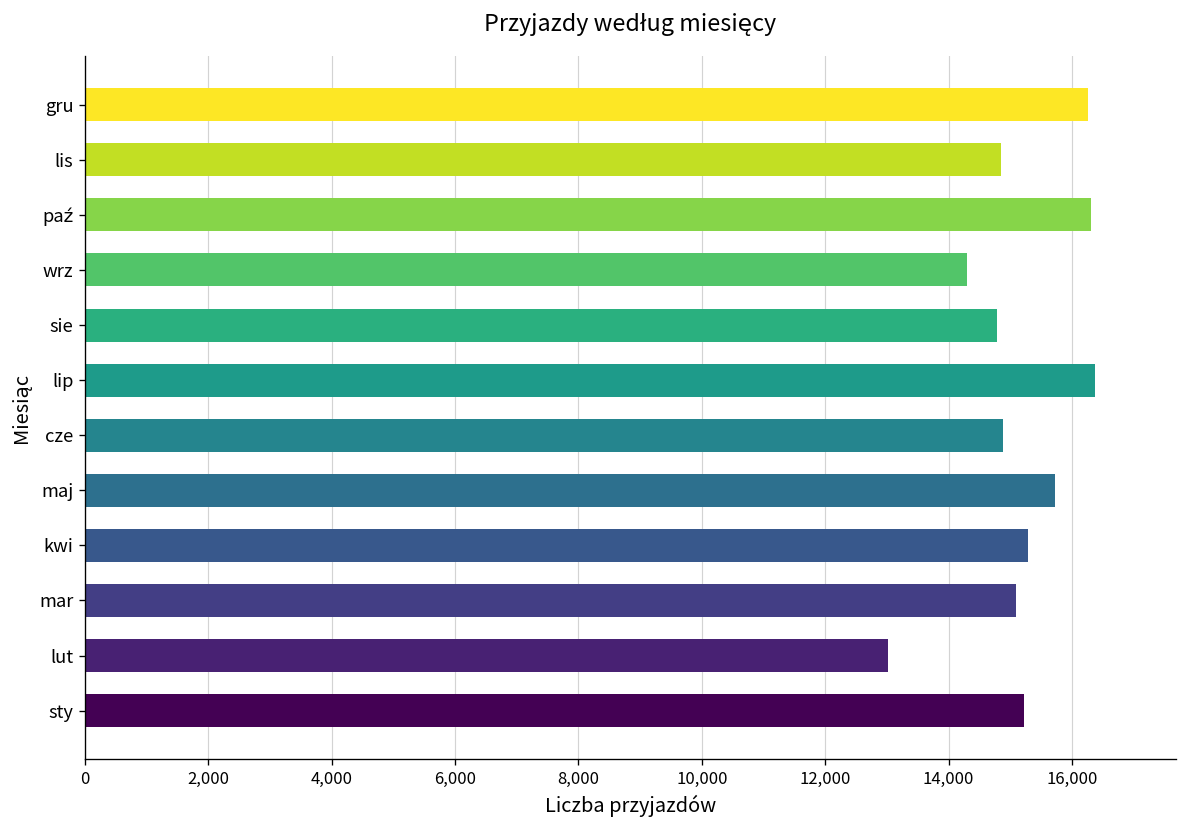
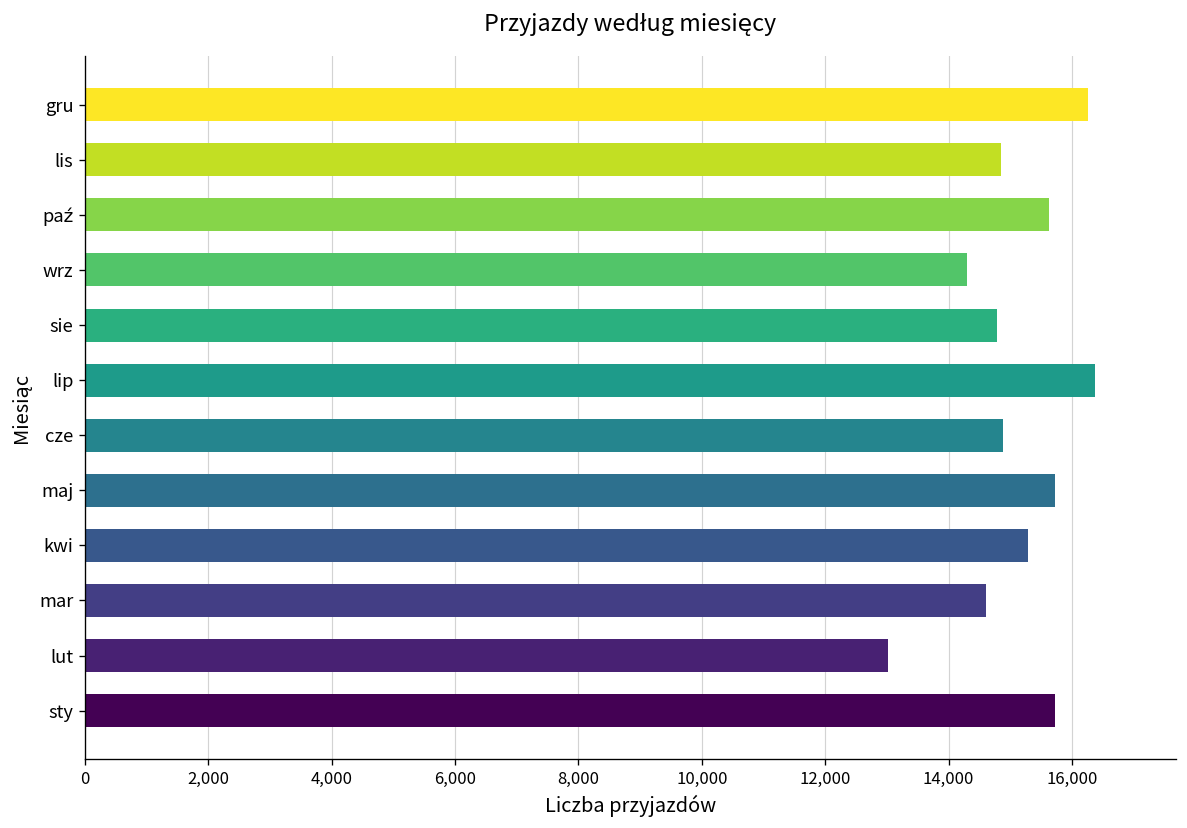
  {
    "gru": "16,300",
    "lis": "14,800",
-   "paź": "16,300",
+   "paź": "15,600",
    "wrz": "14,300",
    "sie": "14,800",
    "lip": "16,400",
    "cze": "14,900",
    "maj": "15,700",
    "kwi": "15,300",
-   "mar": "15,100",
+   "mar": "14,600",
    "lut": "13,000",
-   "sty": "15,200"
+   "sty": "15,700"
  }
